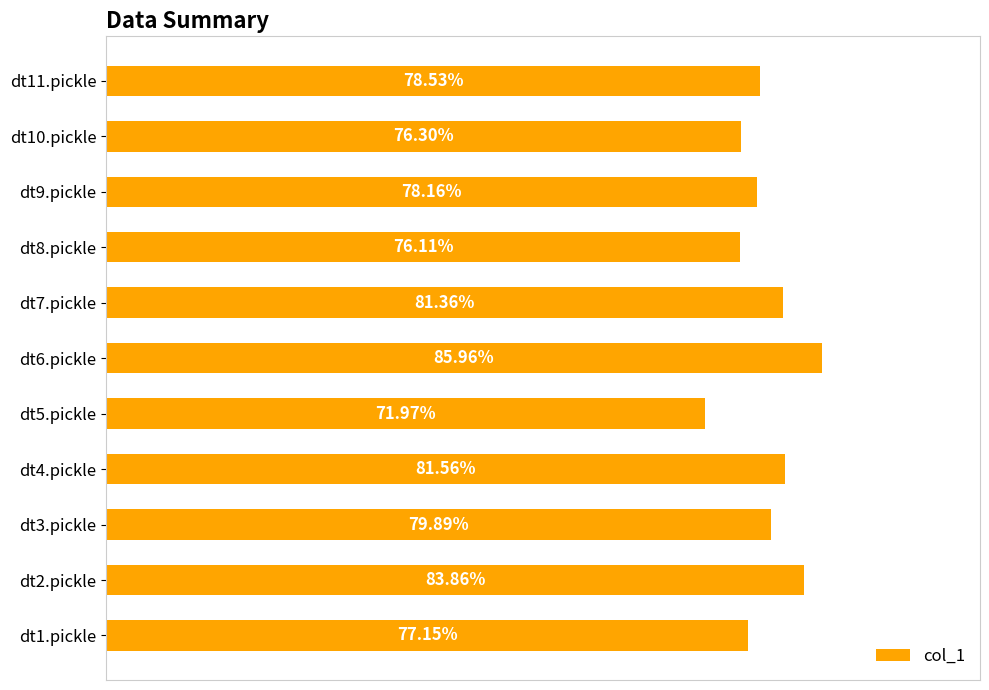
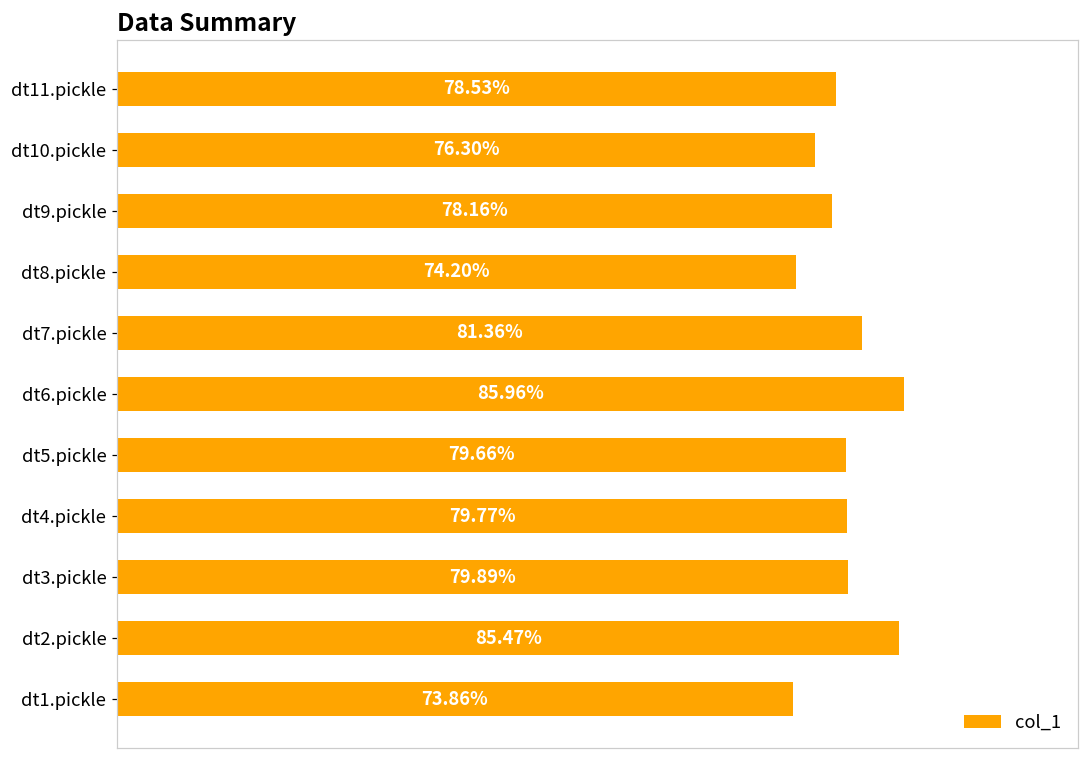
  {
    "dt11.pickle": "78.53%",
    "dt10.pickle": "76.30%",
    "dt9.pickle": "78.16%",
-   "dt8.pickle": "76.11%",
+   "dt8.pickle": "74.20%",
    "dt7.pickle": "81.36%",
    "dt6.pickle": "85.96%",
-   "dt5.pickle": "71.97%",
-   "dt4.pickle": "81.56%",
+   "dt5.pickle": "79.66%",
+   "dt4.pickle": "79.77%",
    "dt3.pickle": "79.89%",
-   "dt2.pickle": "83.86%",
-   "dt1.pickle": "77.15%"
+   "dt2.pickle": "85.47%",
+   "dt1.pickle": "73.86%"
  }
